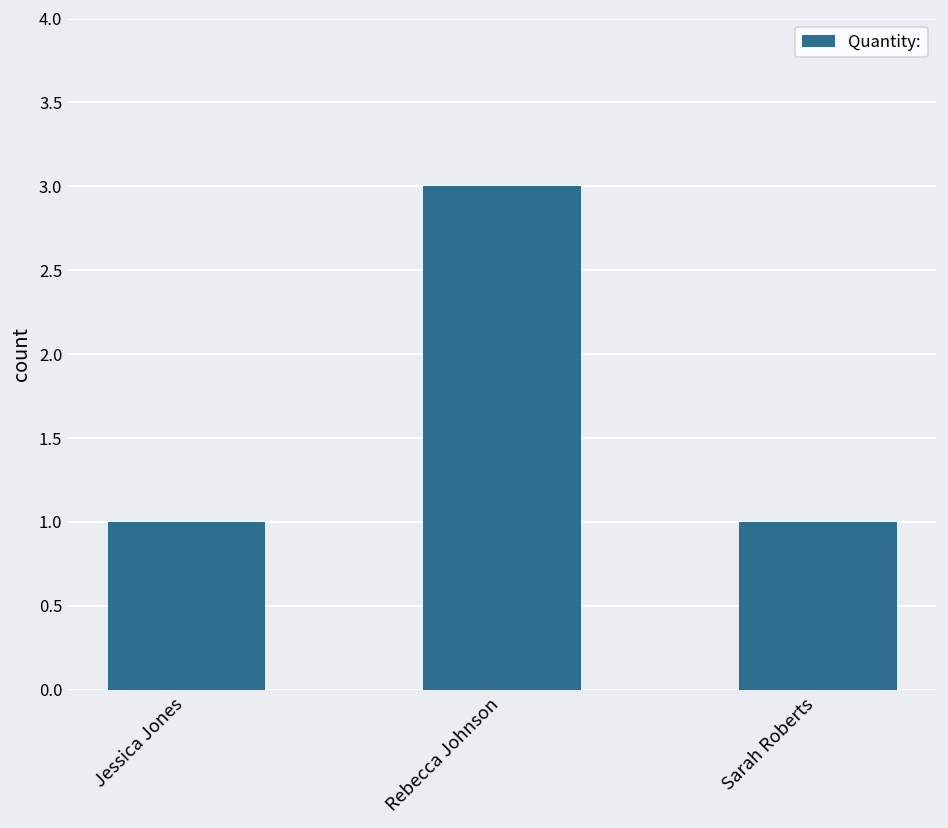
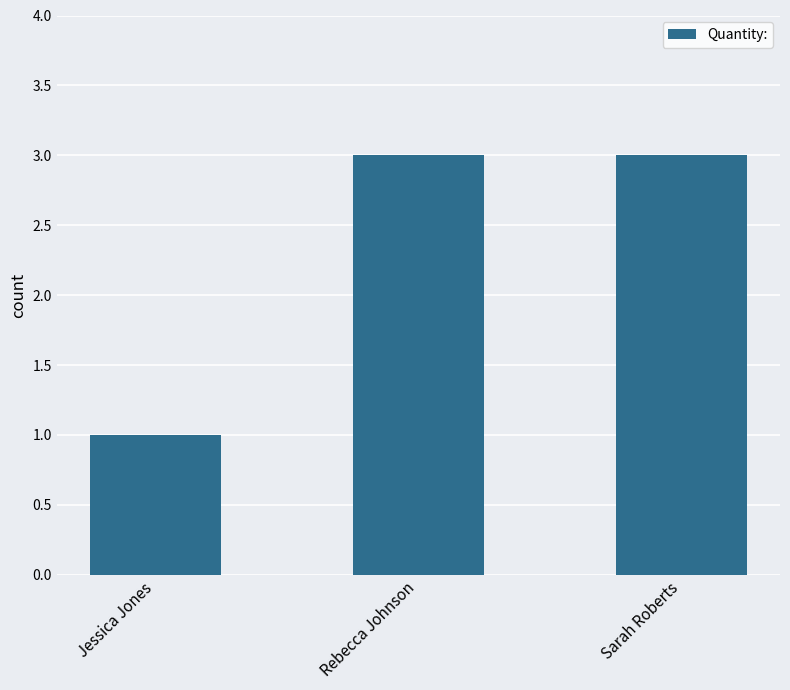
  {
    "Jessica Jones": 1,
    "Rebecca Johnson": 3,
-   "Sarah Roberts": 1
+   "Sarah Roberts": 3
  }
